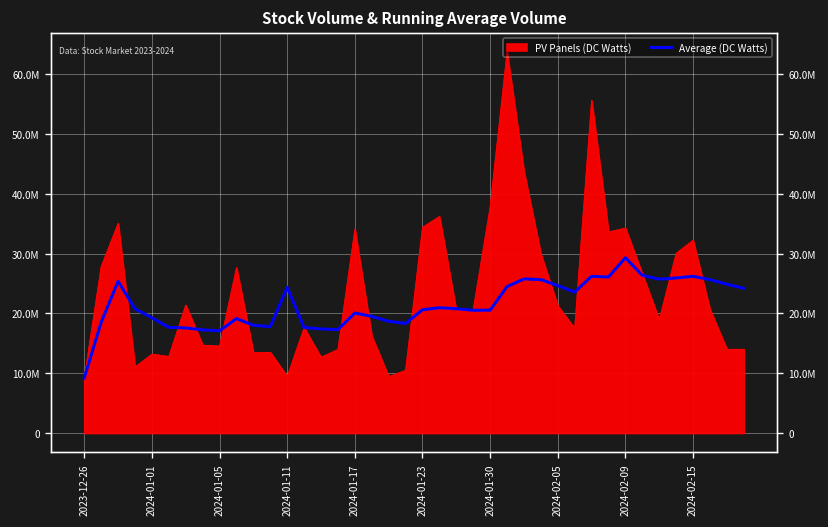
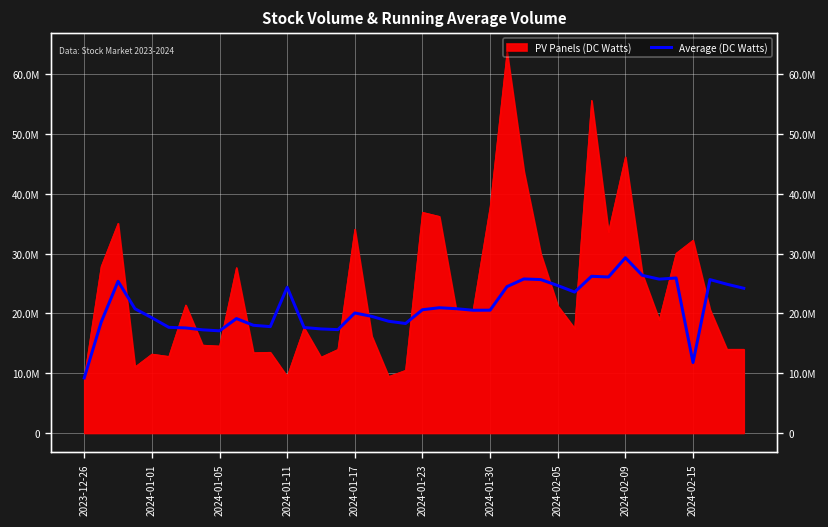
  {
    "PV Panels (DC Watts)": {
      "2024-01-01": 13000000,
      "2024-01-05": 15000000,
      "2024-01-11": 9000000,
      "2024-01-17": 34000000,
-     "2024-01-23": 34000000,
+     "2024-01-23": 37000000,
      "2024-01-30": 38000000,
      "2024-02-05": 21000000,
-     "2024-02-09": 34000000,
+     "2024-02-09": 46000000,
      "2024-02-15": 32000000
    },
    "Average (DC Watts)": {
      "2024-01-01": 19000000,
      "2024-01-05": 17000000,
      "2024-01-11": 24000000,
      "2024-01-17": 20000000,
      "2024-01-23": 21000000,
      "2024-01-30": 21000000,
      "2024-02-05": 25000000,
      "2024-02-09": 29000000,
-     "2024-02-15": 26000000
+     "2024-02-15": 12000000
    }
  }
